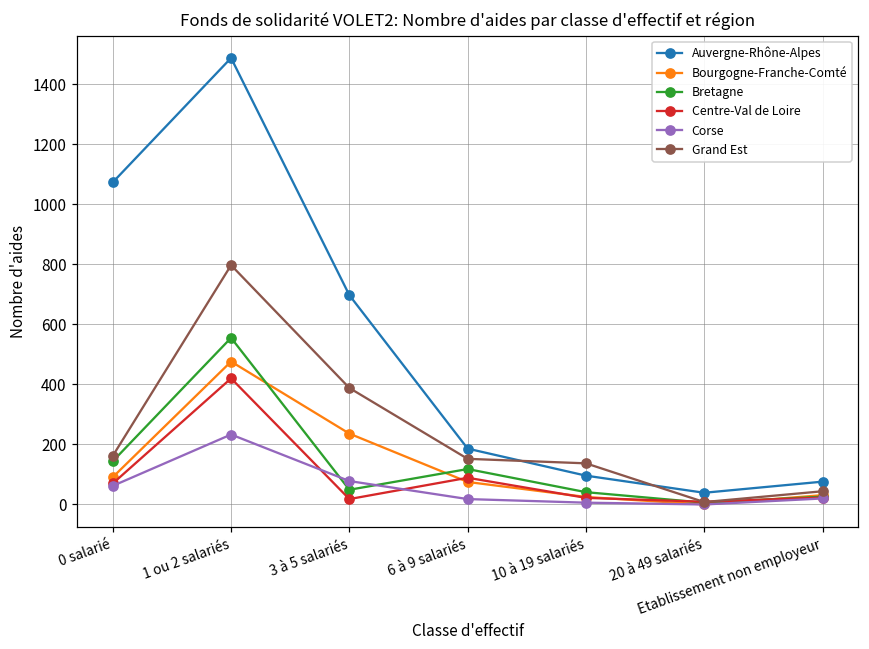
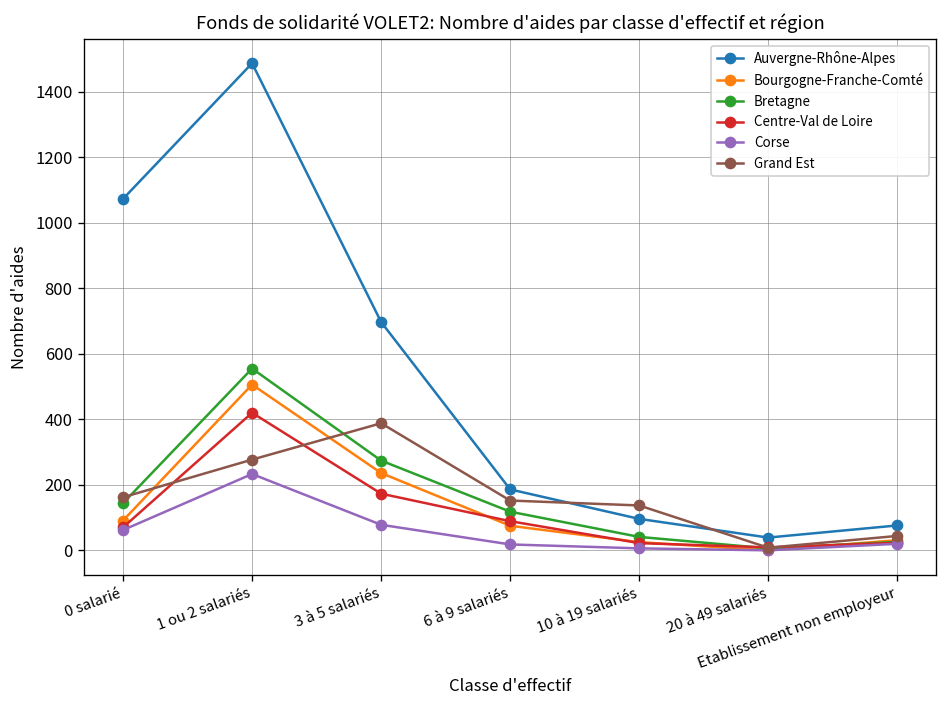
  {
    "Auvergne-Rhône-Alpes": {
      "0 salarié": 1070,
      "1 ou 2 salariés": 1490,
      "3 à 5 salariés": 700,
      "6 à 9 salariés": 190,
      "10 à 19 salariés": 100,
      "20 à 49 salariés": 40,
      "Etablissement non employeur": 80
    },
    "Bourgogne-Franche-Comté": {
      "0 salarié": 90,
-     "1 ou 2 salariés": 480,
+     "1 ou 2 salariés": 510,
      "3 à 5 salariés": 240,
      "6 à 9 salariés": 80
    },
    "Bretagne": {
      "0 salarié": 140,
      "1 ou 2 salariés": 560,
-     "3 à 5 salariés": 50,
+     "3 à 5 salariés": 270,
      "6 à 9 salariés": 120,
      "10 à 19 salariés": 40
    },
    "Centre-Val de Loire": {
      "1 ou 2 salariés": 420,
-     "3 à 5 salariés": 20,
+     "3 à 5 salariés": 170,
      "6 à 9 salariés": 90
    },
    "Corse": {
      "1 ou 2 salariés": 230,
      "3 à 5 salariés": 80,
      "6 à 9 salariés": 20,
      "10 à 19 salariés": 10
    },
    "Grand Est": {
      "0 salarié": 160,
-     "1 ou 2 salariés": 800,
+     "1 ou 2 salariés": 280,
      "3 à 5 salariés": 390,
      "6 à 9 salariés": 150,
      "10 à 19 salariés": 140,
      "Etablissement non employeur": 40
    }
  }
